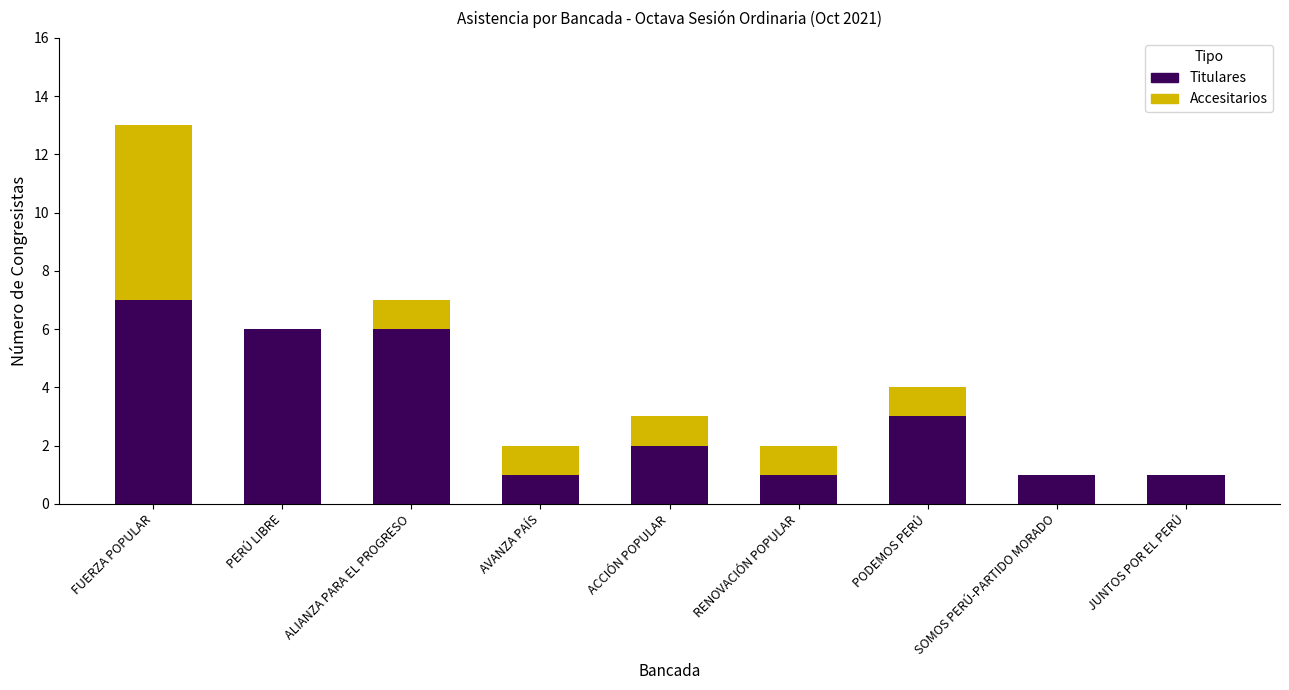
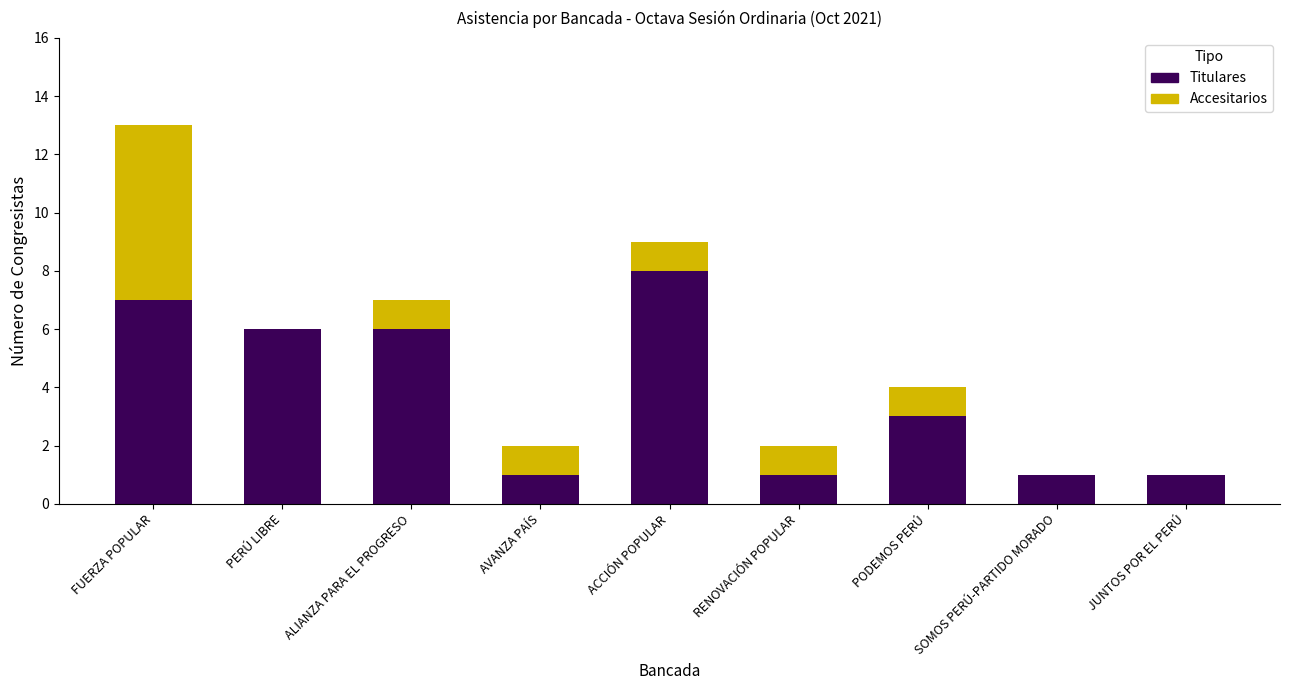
  {
    "Titulares": {
      "FUERZA POPULAR": 7,
      "PERÚ LIBRE": 6,
      "ALIANZA PARA EL PROGRESO": 6,
      "AVANZA PAÍS": 1,
-     "ACCIÓN POPULAR": 2,
+     "ACCIÓN POPULAR": 8,
      "RENOVACIÓN POPULAR": 1,
      "PODEMOS PERÚ": 3,
      "SOMOS PERÚ-PARTIDO MORADO": 1,
      "JUNTOS POR EL PERÚ": 1
    },
    "Accesitarios": {
      "FUERZA POPULAR": 6,
      "PERÚ LIBRE": 0,
      "ALIANZA PARA EL PROGRESO": 1,
      "AVANZA PAÍS": 1,
      "ACCIÓN POPULAR": 1,
      "RENOVACIÓN POPULAR": 1,
      "PODEMOS PERÚ": 1,
      "SOMOS PERÚ-PARTIDO MORADO": 0,
      "JUNTOS POR EL PERÚ": 0
    }
  }
